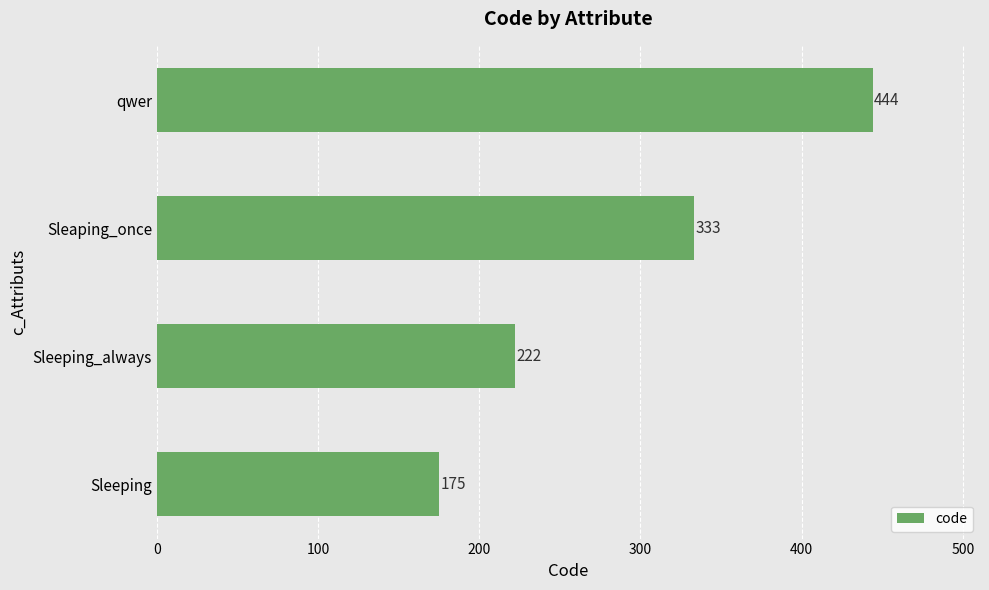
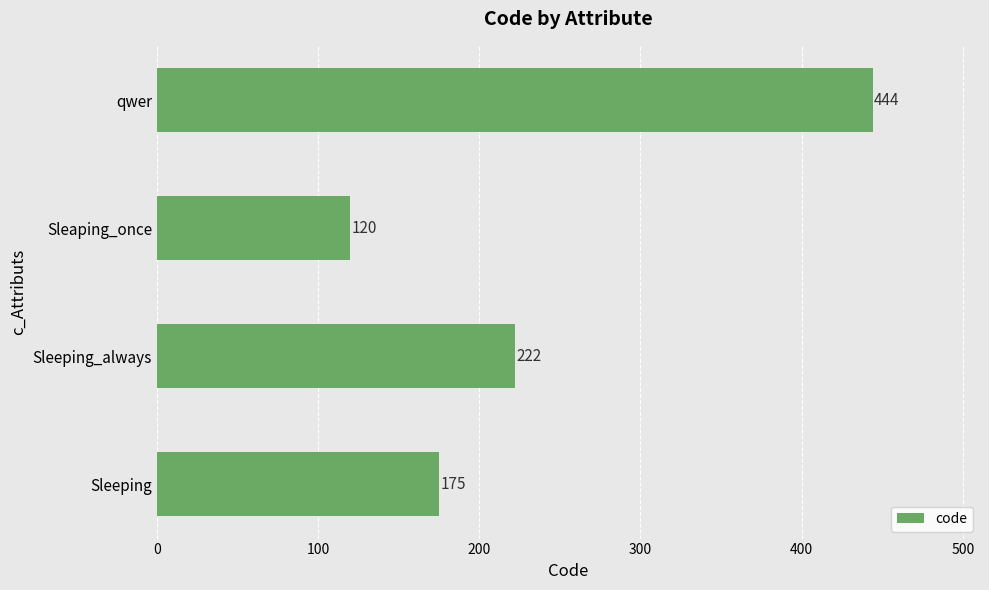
  {
    "qwer": 444,
-   "Sleaping_once": 333,
+   "Sleaping_once": 120,
    "Sleeping_always": 222,
    "Sleeping": 175
  }
